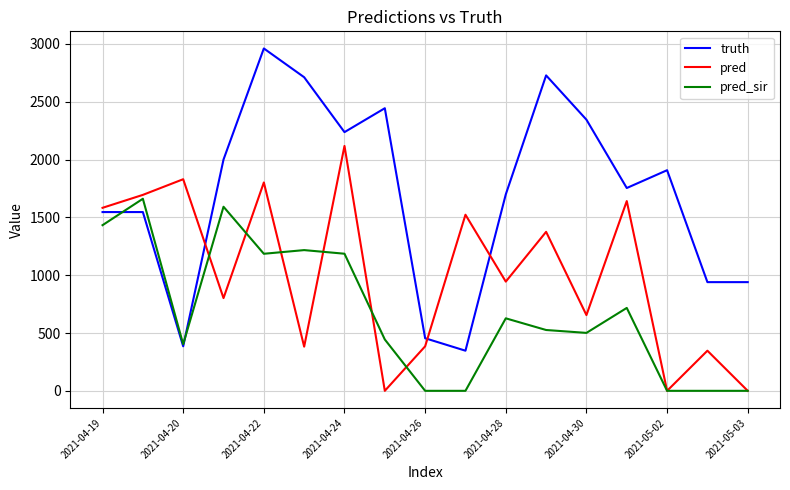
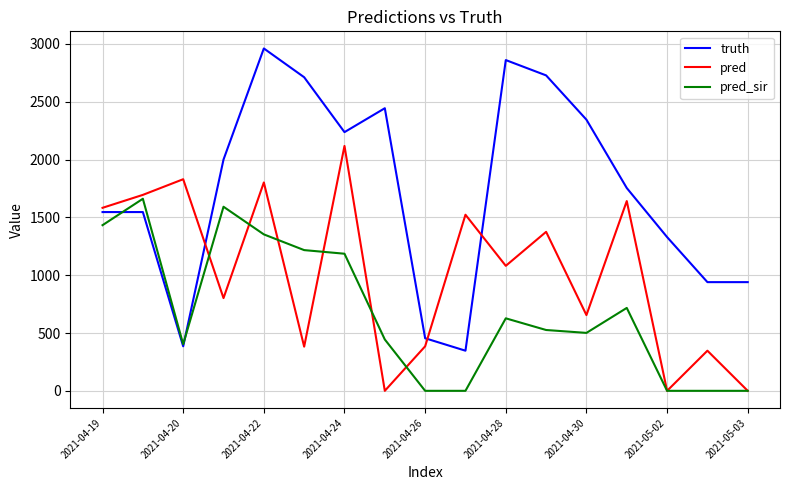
  {
    "truth": {
      "2021-04-22": 2960,
      "2021-04-24": 2240,
      "2021-04-26": 450,
-     "2021-04-28": 1700,
+     "2021-04-28": 2860,
      "2021-04-30": 2350,
-     "2021-05-02": 1910
+     "2021-05-02": 1330
    },
    "pred": {
      "2021-04-20": 1830,
      "2021-04-22": 1800,
      "2021-04-24": 2120,
      "2021-04-26": 390,
-     "2021-04-28": 940,
+     "2021-04-28": 1080,
      "2021-04-30": 660
    },
    "pred_sir": {
-     "2021-04-22": 1190,
+     "2021-04-22": 1350,
      "2021-04-24": 1190,
      "2021-04-26": 0,
      "2021-04-28": 630,
      "2021-04-30": 500
    }
  }
